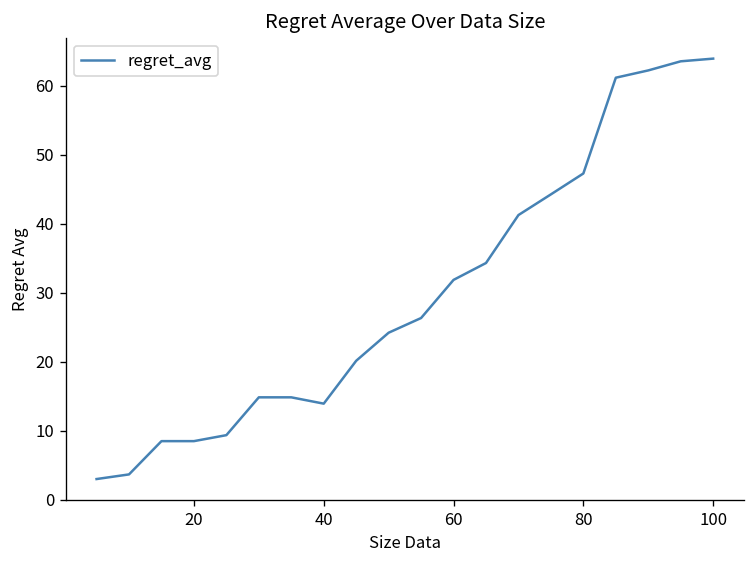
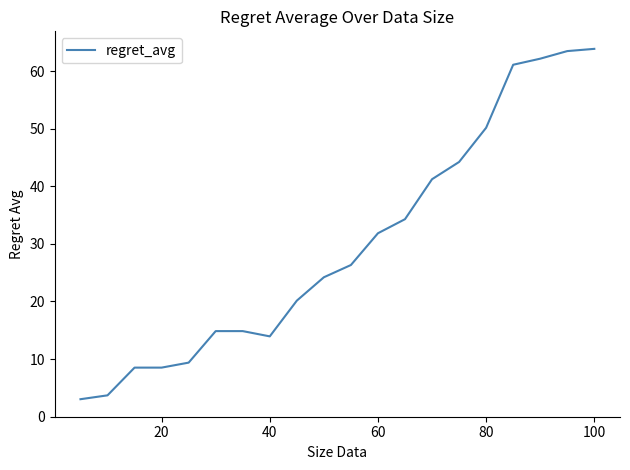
  {
    "20": 9,
    "40": 14,
    "60": 32,
-   "80": 47,
+   "80": 50,
    "100": 64
  }
